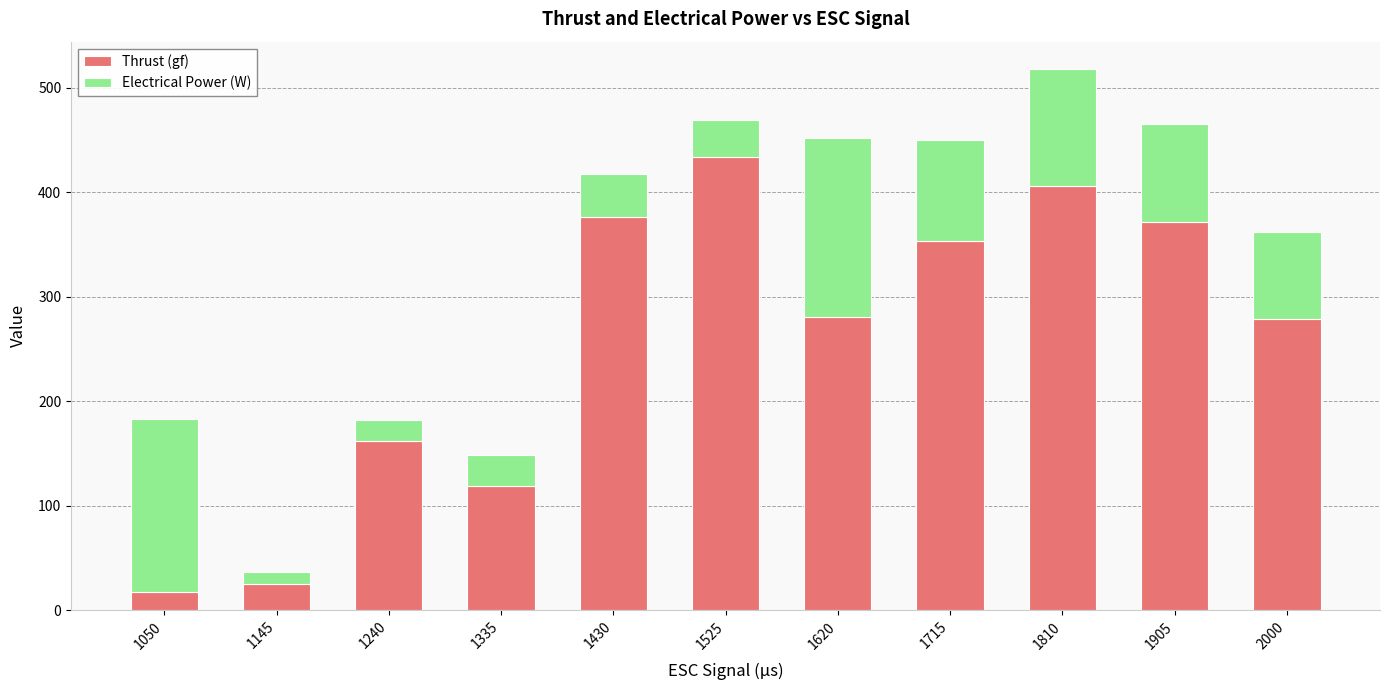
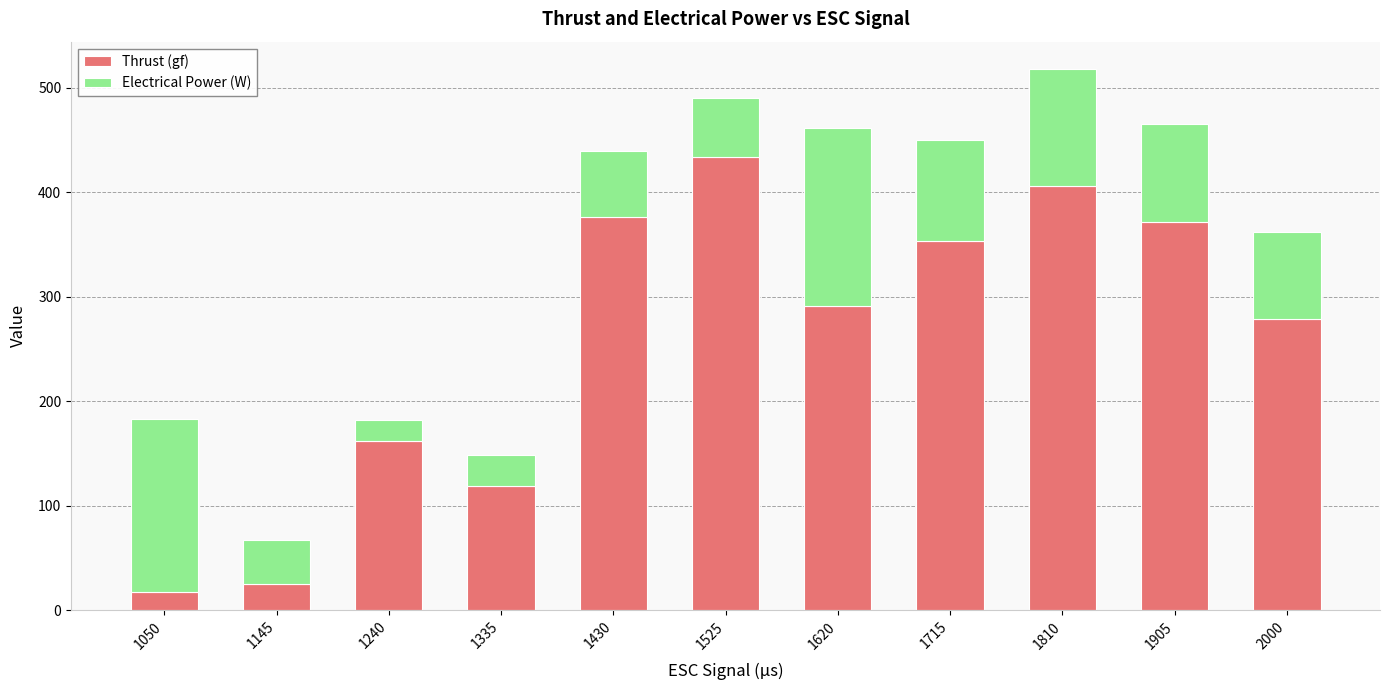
  {
    "Thrust (gf)": {
      "1050": 17,
      "1145": 25,
      "1240": 162,
      "1335": 119,
      "1430": 376,
      "1525": 433,
-     "1620": 280,
+     "1620": 291,
      "1715": 353,
      "1810": 406,
      "1905": 371,
      "2000": 279
    },
    "Electrical Power (W)": {
      "1050": 166,
-     "1145": 12,
+     "1145": 42,
      "1240": 20,
      "1335": 30,
-     "1430": 41,
-     "1525": 36,
+     "1430": 63,
+     "1525": 56,
      "1620": 171,
      "1715": 97,
      "1810": 112,
      "1905": 93,
      "2000": 83
    }
  }
